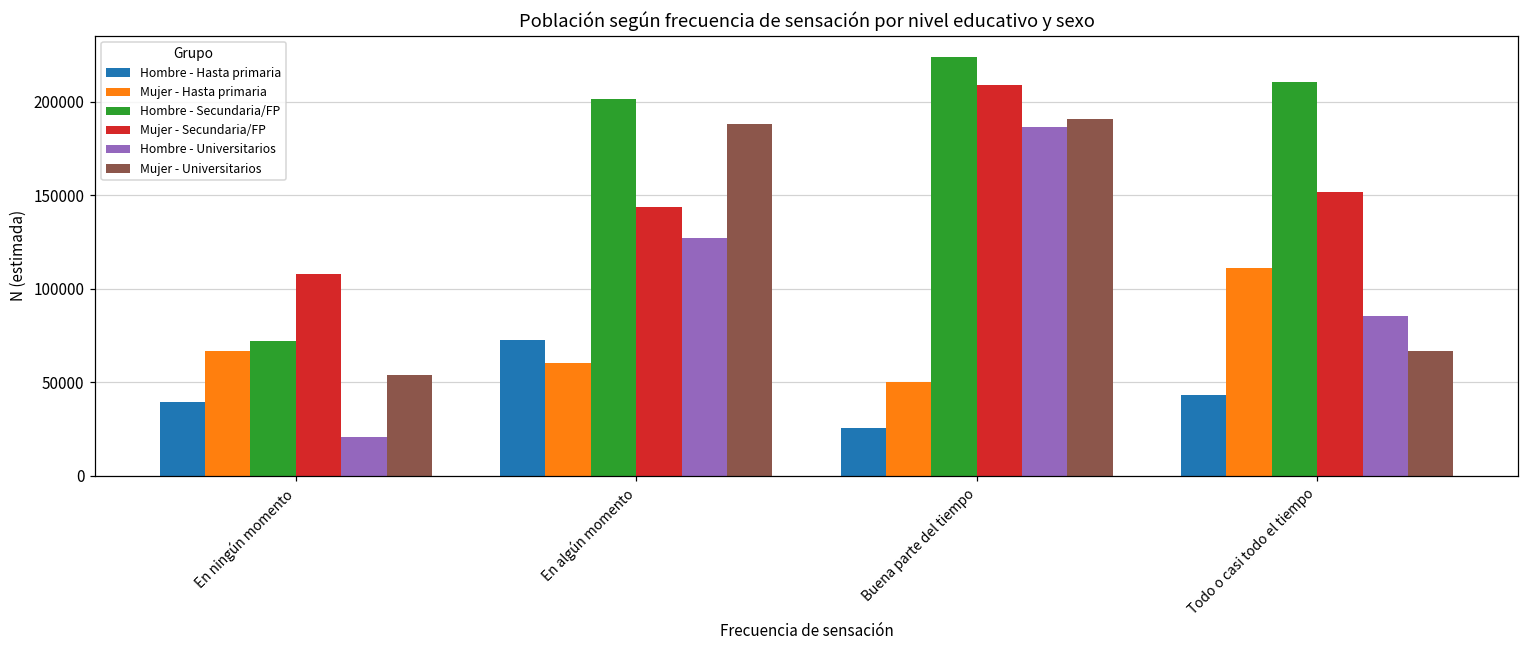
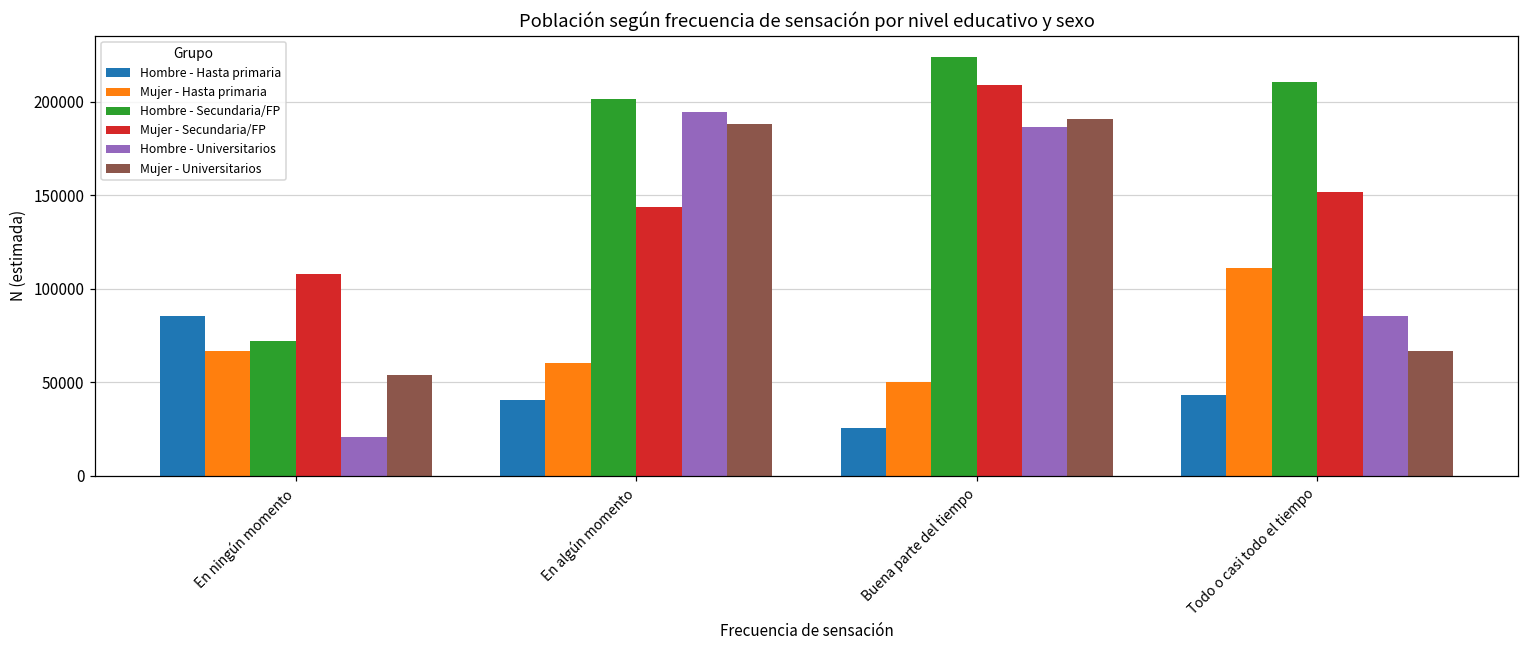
  {
    "Hombre - Hasta primaria": {
-     "En ningún momento": 40000,
-     "En algún momento": 73000,
+     "En ningún momento": 85000,
+     "En algún momento": 41000,
      "Buena parte del tiempo": 26000,
      "Todo o casi todo el tiempo": 43000
    },
    "Mujer - Hasta primaria": {
      "En ningún momento": 67000,
      "En algún momento": 61000,
      "Buena parte del tiempo": 50000,
      "Todo o casi todo el tiempo": 111000
    },
    "Hombre - Secundaria/FP": {
      "En ningún momento": 72000,
      "En algún momento": 201000,
      "Buena parte del tiempo": 224000,
      "Todo o casi todo el tiempo": 211000
    },
    "Mujer - Secundaria/FP": {
      "En ningún momento": 108000,
      "En algún momento": 144000,
      "Buena parte del tiempo": 209000,
      "Todo o casi todo el tiempo": 152000
    },
    "Hombre - Universitarios": {
      "En ningún momento": 21000,
-     "En algún momento": 127000,
+     "En algún momento": 194000,
      "Buena parte del tiempo": 187000,
      "Todo o casi todo el tiempo": 86000
    },
    "Mujer - Universitarios": {
      "En ningún momento": 54000,
      "En algún momento": 188000,
      "Buena parte del tiempo": 191000,
      "Todo o casi todo el tiempo": 67000
    }
  }
